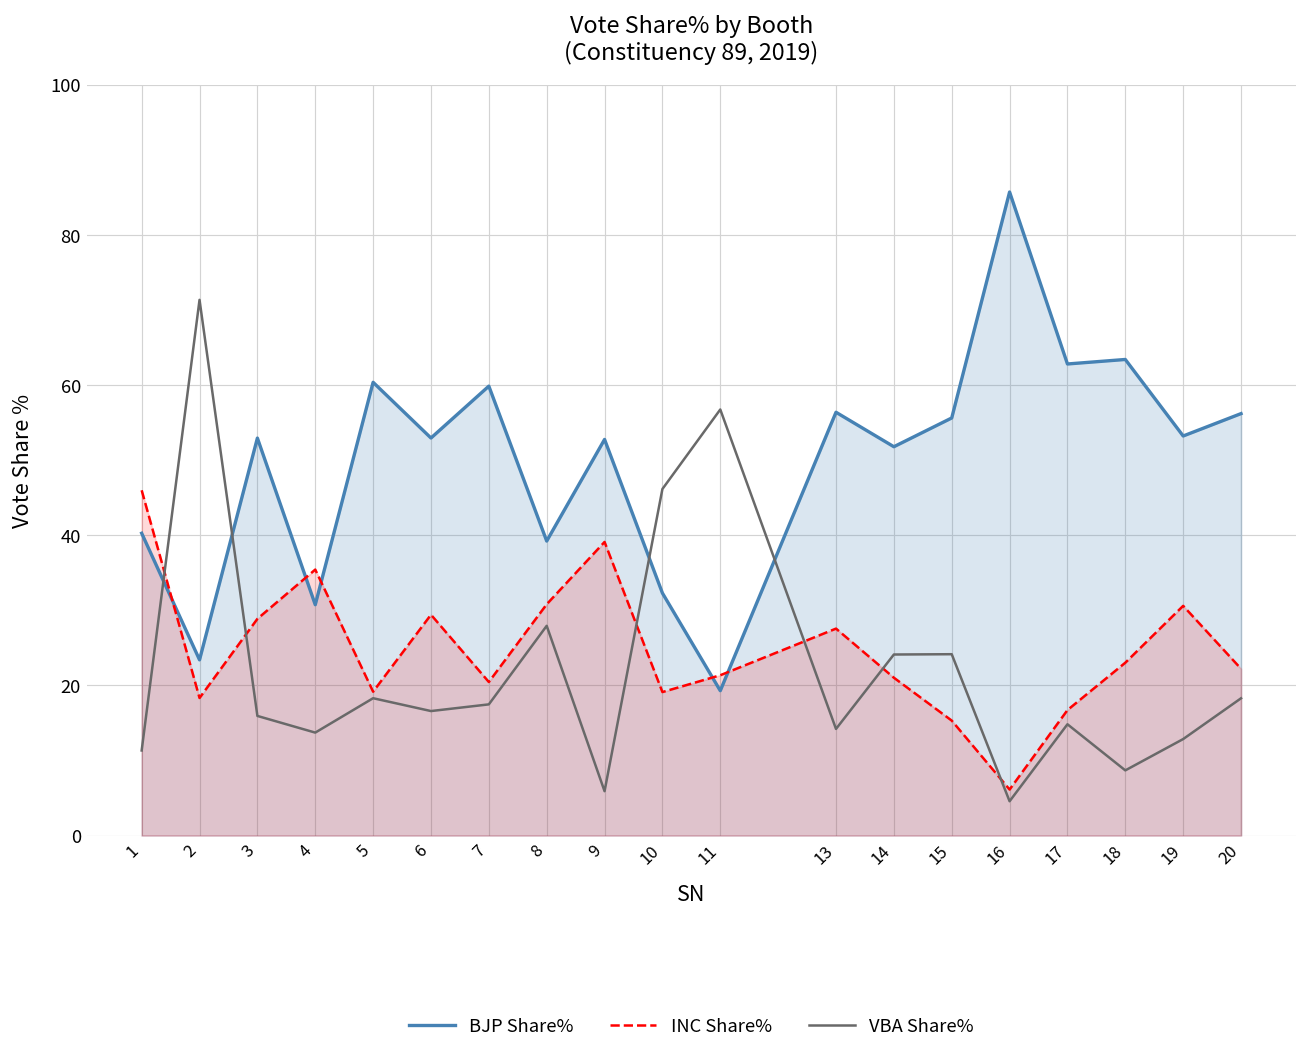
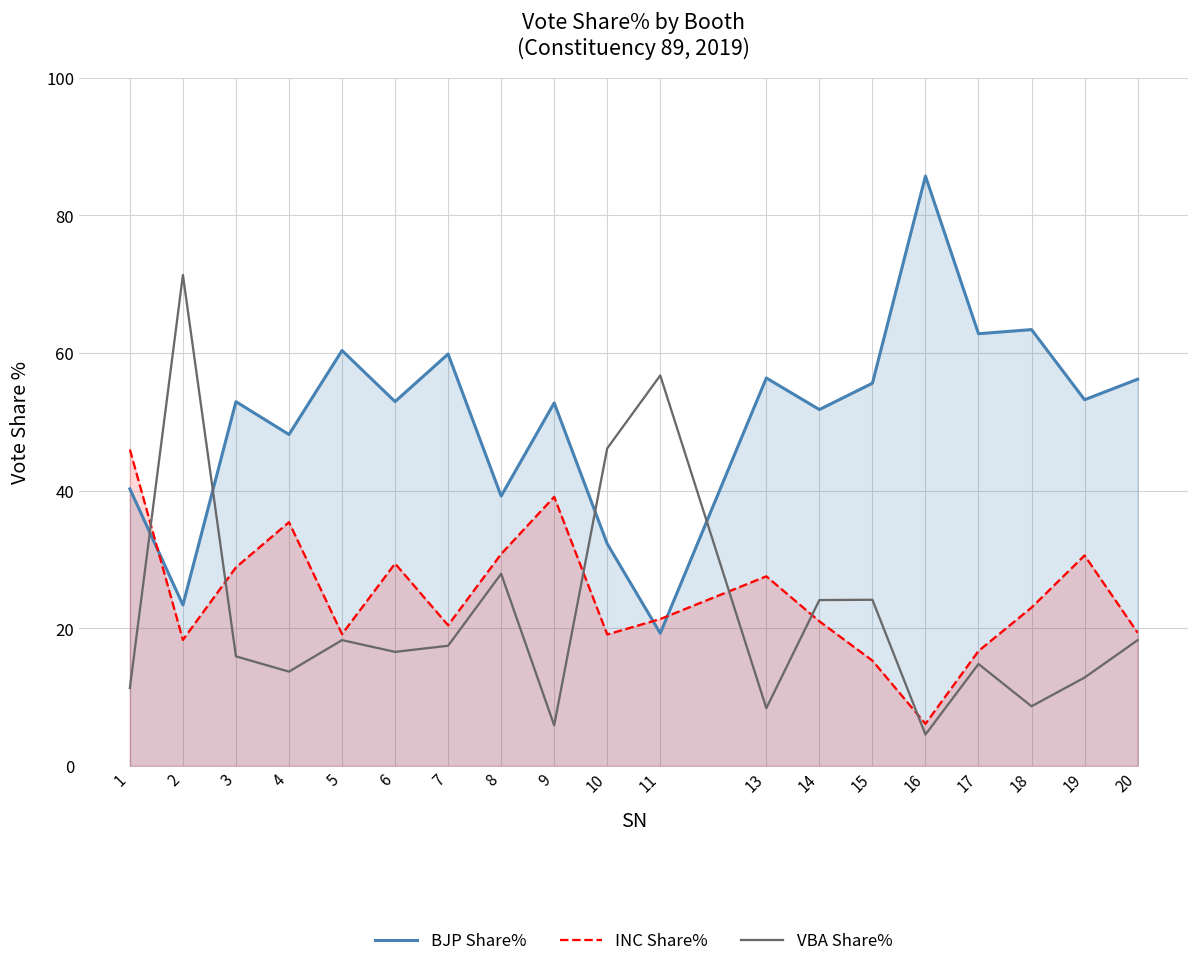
  {
    "BJP Share%": {
      "1": 40,
      "2": 23,
      "3": 53,
-     "4": 31,
+     "4": 48,
      "5": 60,
      "6": 53,
      "7": 60,
      "8": 39,
      "9": 53,
      "10": 32,
      "11": 19,
      "13": 56,
      "14": 52,
      "15": 56,
      "16": 86,
      "17": 63,
      "18": 63,
      "19": 53,
      "20": 56
    },
    "INC Share%": {
      "1": 46,
      "2": 18,
      "3": 29,
      "4": 35,
      "5": 19,
      "6": 29,
      "7": 20,
      "8": 31,
      "9": 39,
      "10": 19,
      "11": 21,
      "13": 28,
      "14": 21,
      "15": 15,
      "16": 6,
      "17": 17,
      "18": 23,
      "19": 31,
-     "20": 22
+     "20": 19
    },
    "VBA Share%": {
      "1": 11,
      "2": 71,
      "3": 16,
      "4": 14,
      "5": 18,
      "6": 17,
      "7": 17,
      "8": 28,
      "9": 6,
      "10": 46,
      "11": 57,
-     "13": 14,
+     "13": 8,
      "14": 24,
      "15": 24,
      "16": 5,
      "17": 15,
      "18": 9,
      "19": 13,
      "20": 18
    }
  }
